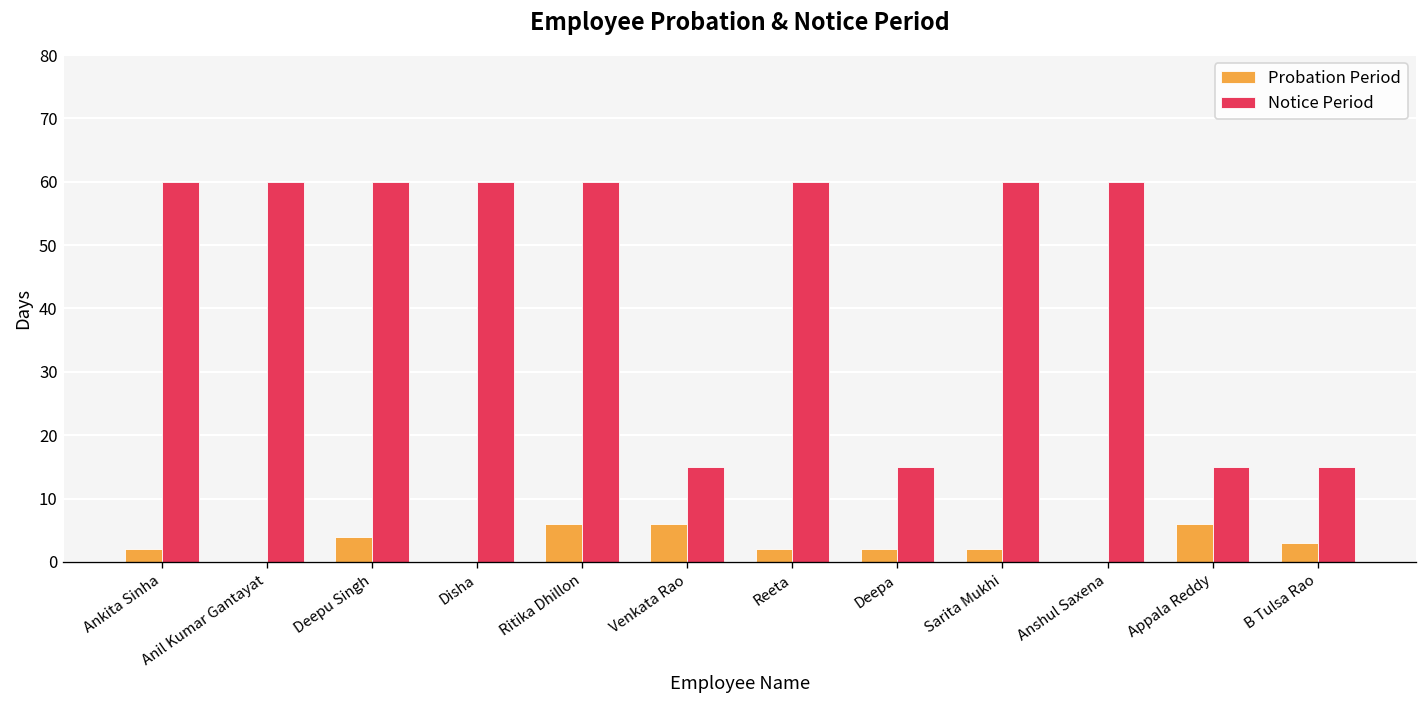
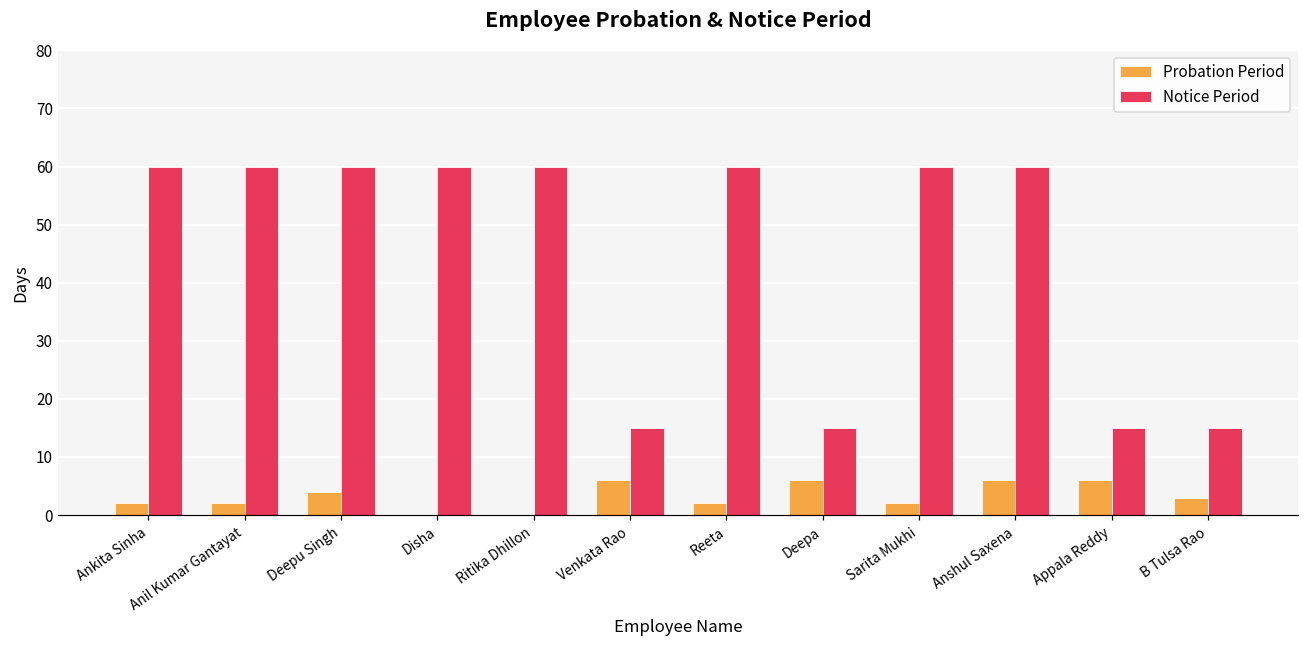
  {
    "Probation Period": {
      "Ankita Sinha": 2,
-     "Anil Kumar Gantayat": 0,
+     "Anil Kumar Gantayat": 2,
      "Deepu Singh": 4,
      "Disha": 0,
-     "Ritika Dhillon": 6,
+     "Ritika Dhillon": 0,
      "Venkata Rao": 6,
      "Reeta": 2,
-     "Deepa": 2,
+     "Deepa": 6,
      "Sarita Mukhi": 2,
-     "Anshul Saxena": 0,
+     "Anshul Saxena": 6,
      "Appala Reddy": 6,
      "B Tulsa Rao": 3
    },
    "Notice Period": {
      "Ankita Sinha": 60,
      "Anil Kumar Gantayat": 60,
      "Deepu Singh": 60,
      "Disha": 60,
      "Ritika Dhillon": 60,
      "Venkata Rao": 15,
      "Reeta": 60,
      "Deepa": 15,
      "Sarita Mukhi": 60,
      "Anshul Saxena": 60,
      "Appala Reddy": 15,
      "B Tulsa Rao": 15
    }
  }
